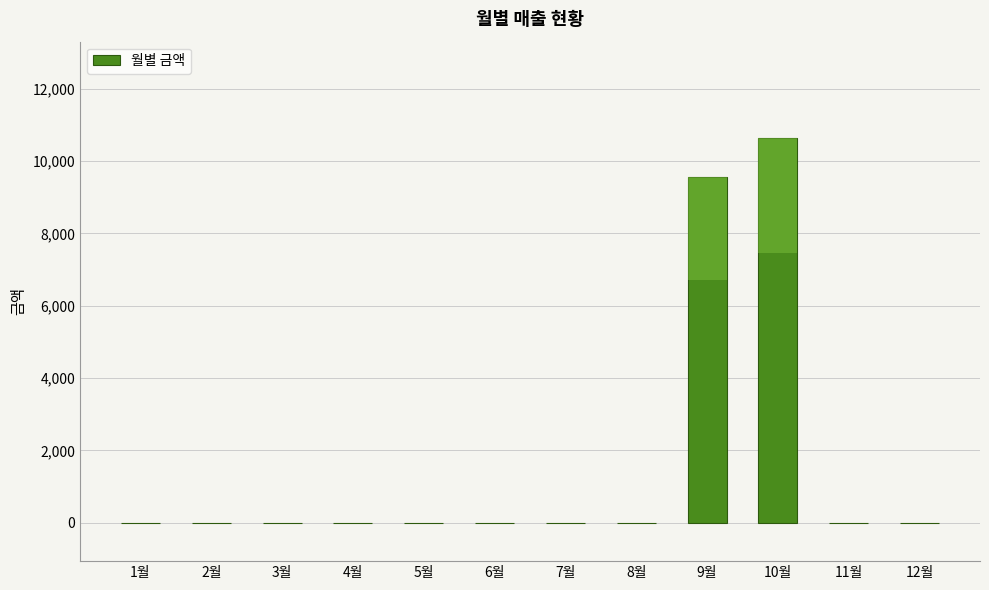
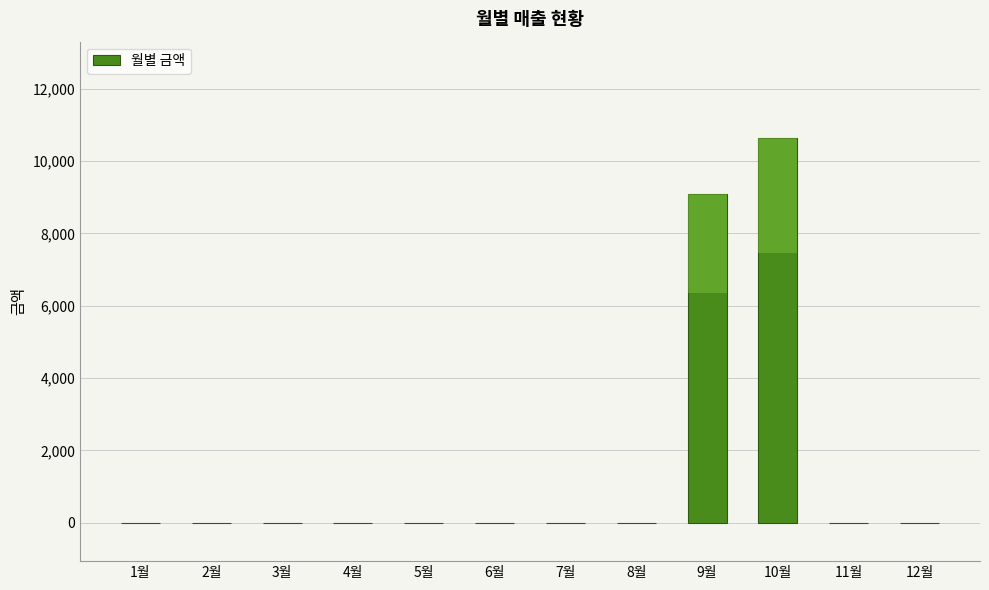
  {
    "월별 금액": {
      "1월": "0",
      "2월": "0",
      "3월": "0",
      "4월": "0",
      "5월": "0",
      "6월": "0",
      "7월": "0",
      "8월": "0",
-     "9월": "9,600",
+     "9월": "9,100",
      "10월": "10,600",
      "11월": "0",
      "12월": "0"
    }
  }
